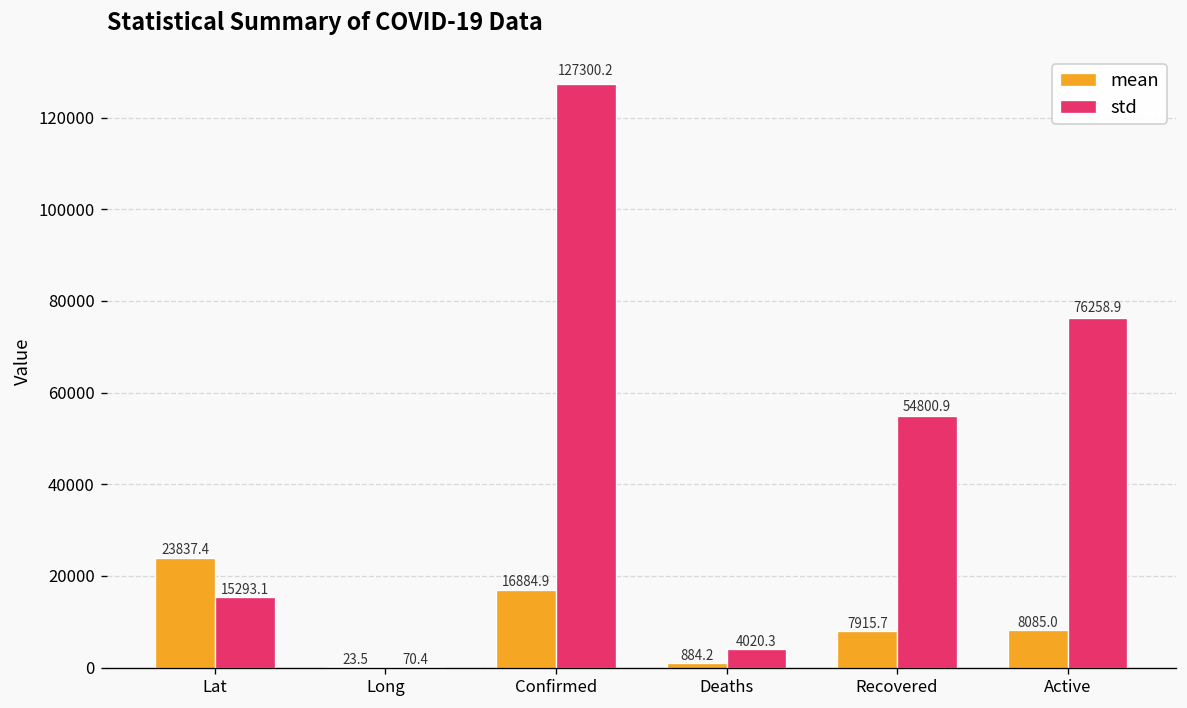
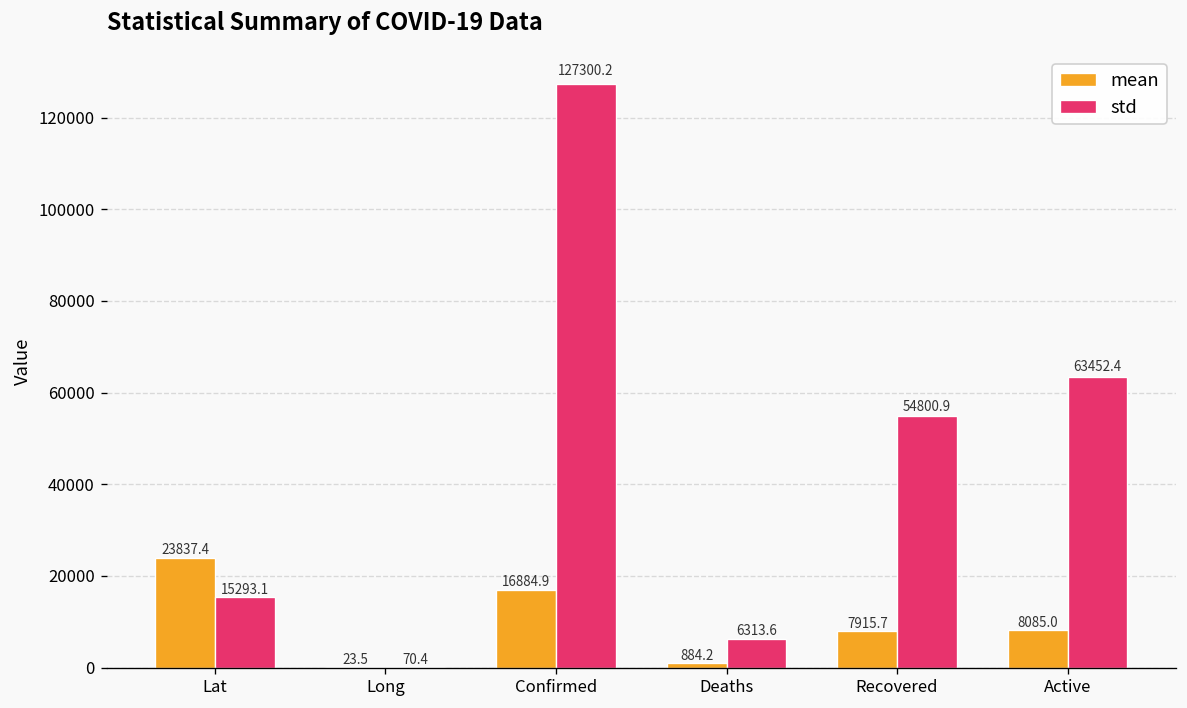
  {
    "mean": {
      "Lat": 23837.4,
      "Long": 23.5,
      "Confirmed": 16884.9,
      "Deaths": 884.2,
      "Recovered": 7915.7,
      "Active": 8085.0
    },
    "std": {
      "Lat": 15293.1,
      "Long": 70.4,
      "Confirmed": 127300.2,
-     "Deaths": 4020.3,
+     "Deaths": 6313.6,
      "Recovered": 54800.9,
-     "Active": 76258.9
+     "Active": 63452.4
    }
  }
